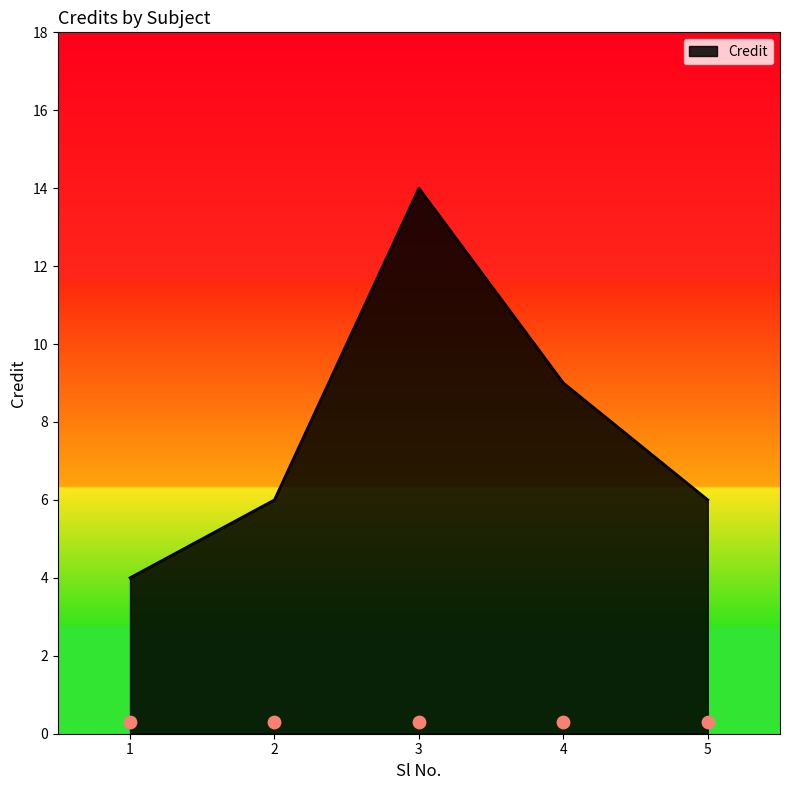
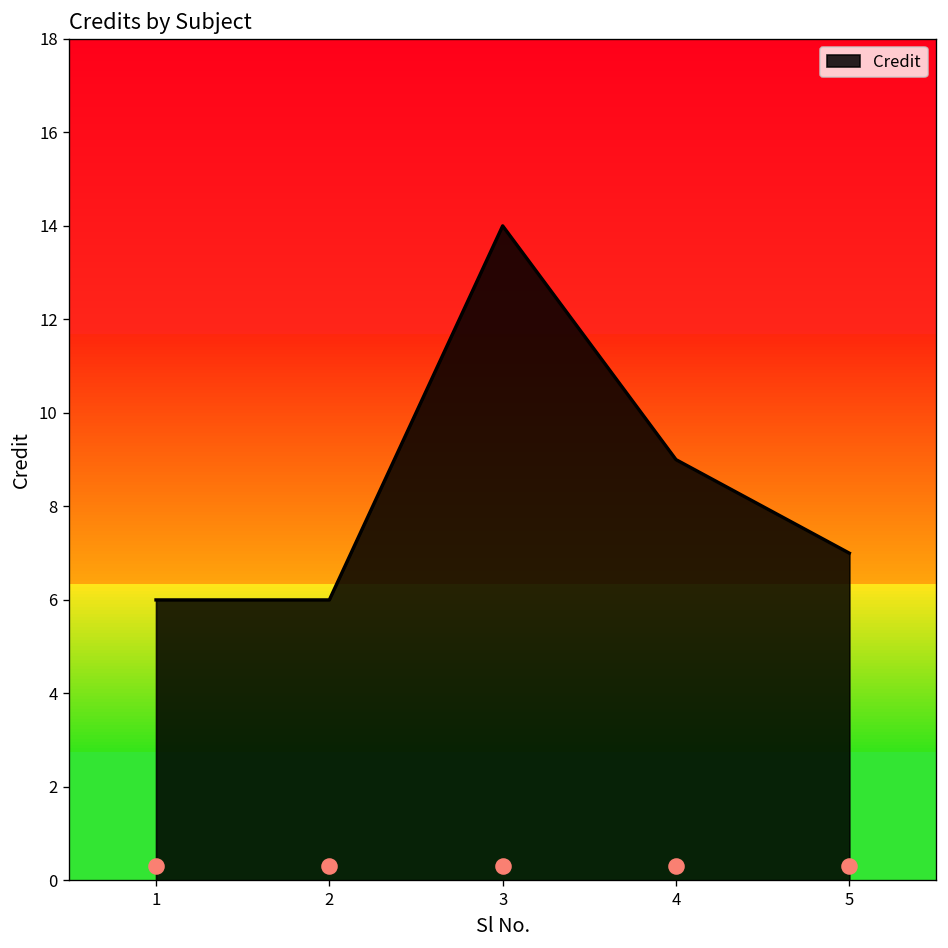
  {
    "Credit": {
-     "1": 4,
+     "1": 6,
      "2": 6,
      "3": 14,
      "4": 9,
-     "5": 6
+     "5": 7
    }
  }
